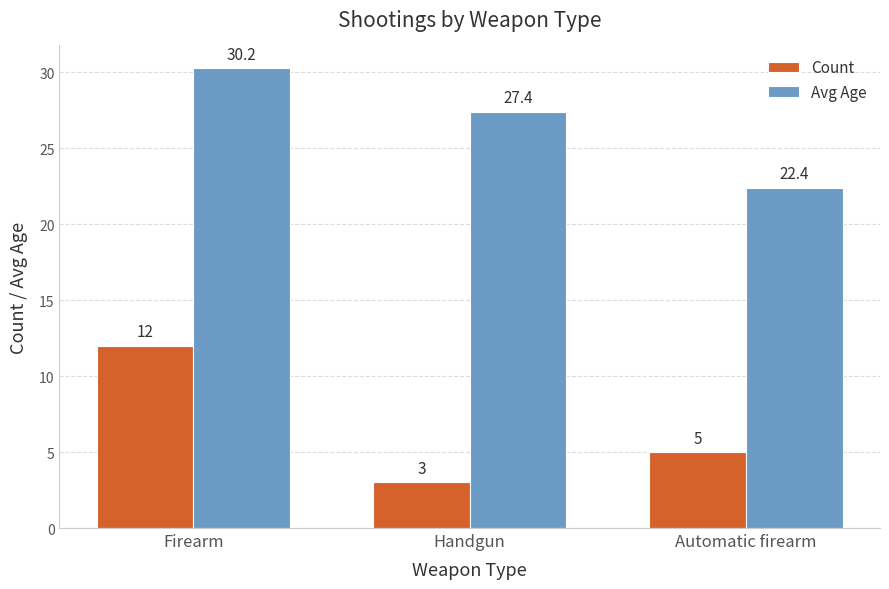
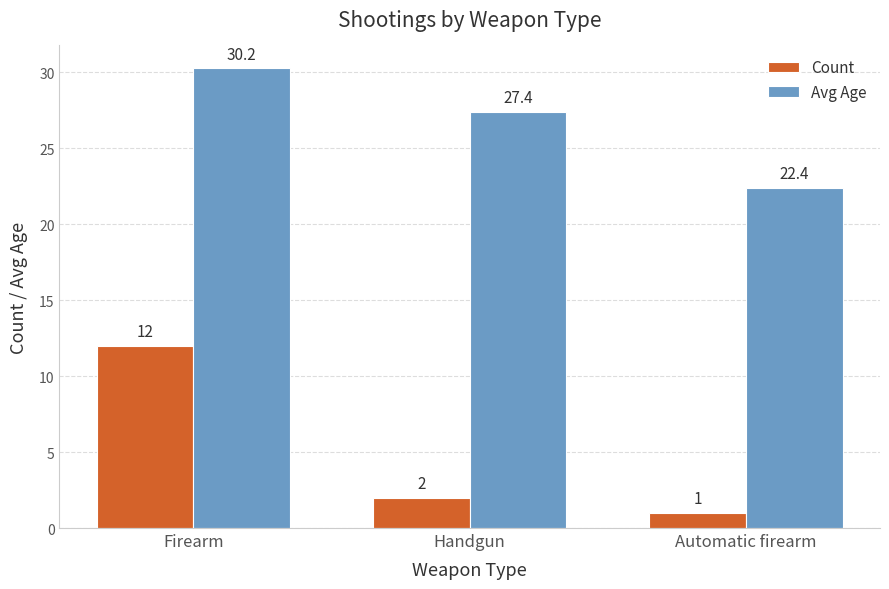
  {
    "Count": {
      "Firearm": 12,
-     "Handgun": 3,
-     "Automatic firearm": 5
+     "Handgun": 2,
+     "Automatic firearm": 1
    },
    "Avg Age": {
      "Firearm": 30.2,
      "Handgun": 27.4,
      "Automatic firearm": 22.4
    }
  }
